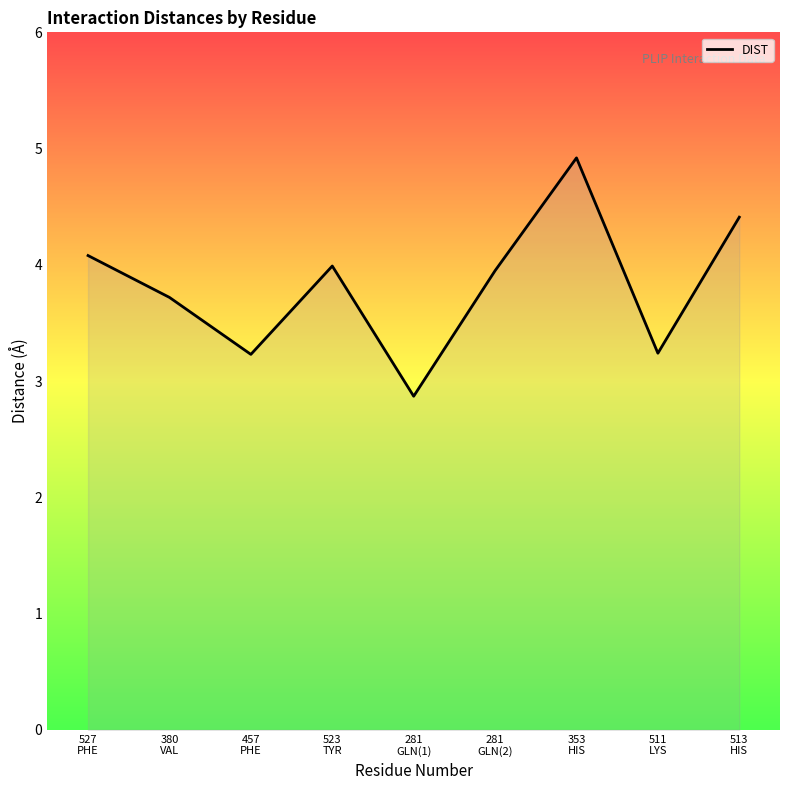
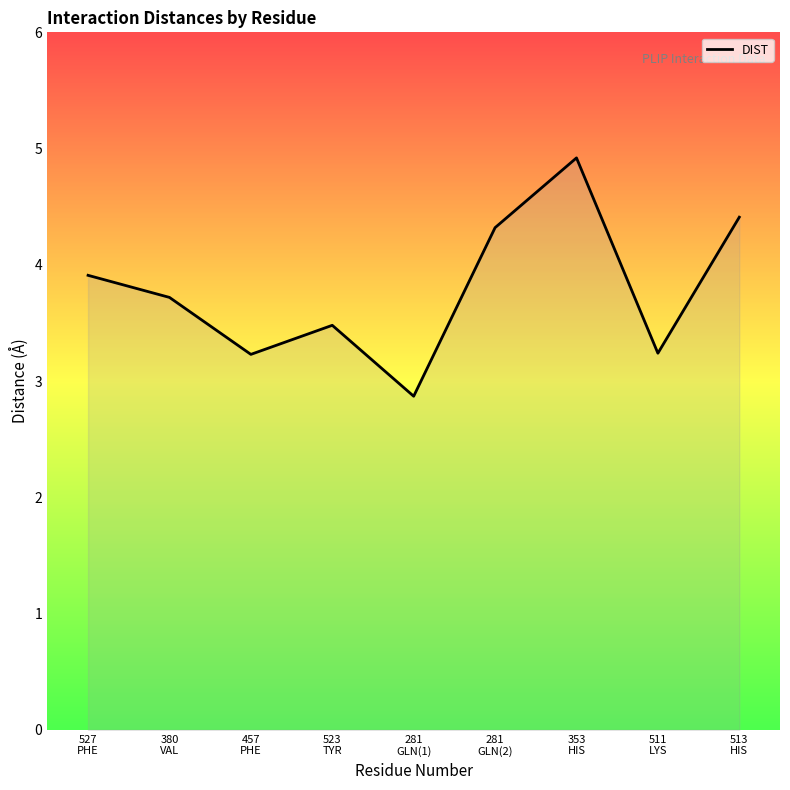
  {
-   "527 PHE": 4.08,
+   "527 PHE": 3.91,
    "380 VAL": 3.72,
    "457 PHE": 3.23,
-   "523 TYR": 3.99,
+   "523 TYR": 3.48,
    "281 GLN(1)": 2.87,
-   "281 GLN(2)": 3.95,
+   "281 GLN(2)": 4.32,
    "353 HIS": 4.92,
    "511 LYS": 3.24,
    "513 HIS": 4.41
  }
